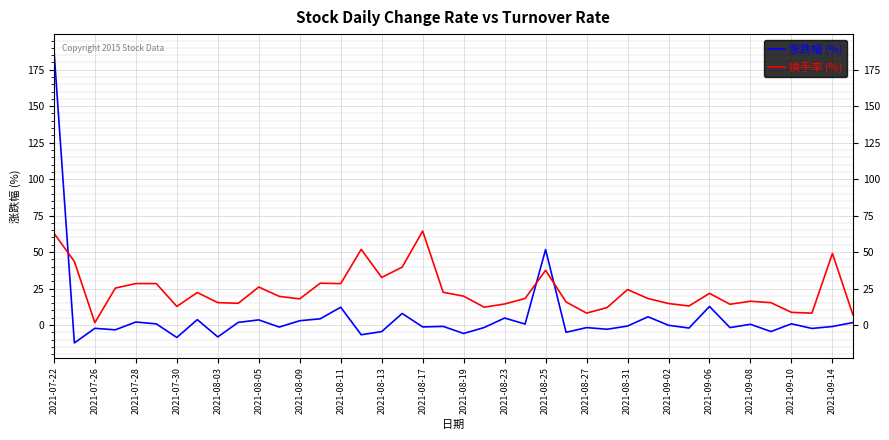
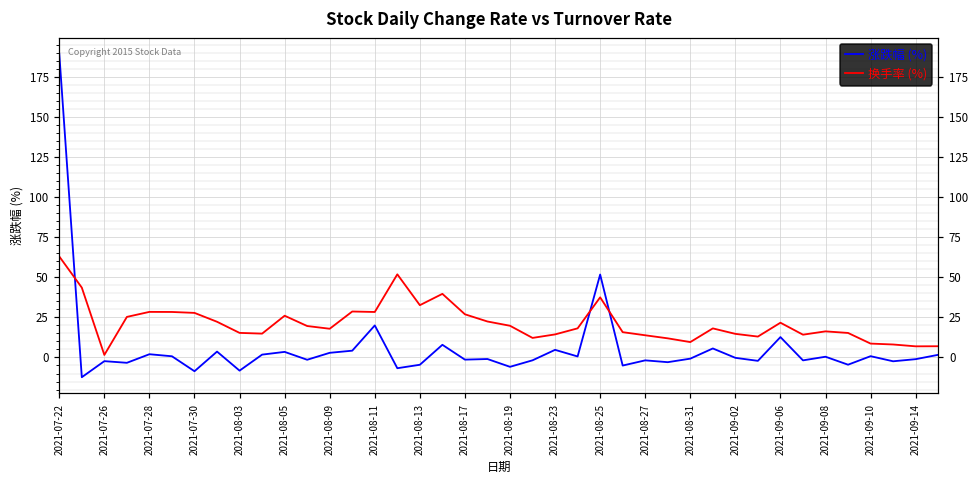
  {
    "涨跌幅 (%)": {
      "2021-07-26": -2,
      "2021-07-28": 2,
      "2021-07-30": -9,
      "2021-08-03": -8,
      "2021-08-05": 3,
      "2021-08-09": 3,
-     "2021-08-11": 12,
+     "2021-08-11": 20,
      "2021-08-13": -5,
      "2021-08-17": -1,
      "2021-08-19": -6,
      "2021-08-23": 5,
      "2021-08-25": 52,
      "2021-08-27": -2,
      "2021-08-31": -1,
      "2021-09-02": 0,
      "2021-09-06": 13,
      "2021-09-08": 0,
      "2021-09-10": 1,
      "2021-09-14": -1
    },
    "换手率 (%)": {
      "2021-07-22": 63,
      "2021-07-26": 2,
      "2021-07-28": 28,
-     "2021-07-30": 13,
+     "2021-07-30": 28,
      "2021-08-03": 15,
      "2021-08-05": 26,
      "2021-08-09": 18,
      "2021-08-11": 28,
      "2021-08-13": 33,
-     "2021-08-17": 64,
+     "2021-08-17": 27,
      "2021-08-19": 20,
      "2021-08-23": 14,
      "2021-08-25": 37,
-     "2021-08-27": 8,
-     "2021-08-31": 24,
+     "2021-08-27": 14,
+     "2021-08-31": 10,
      "2021-09-02": 15,
      "2021-09-06": 22,
      "2021-09-08": 16,
      "2021-09-10": 9,
-     "2021-09-14": 49
+     "2021-09-14": 7
    }
  }
